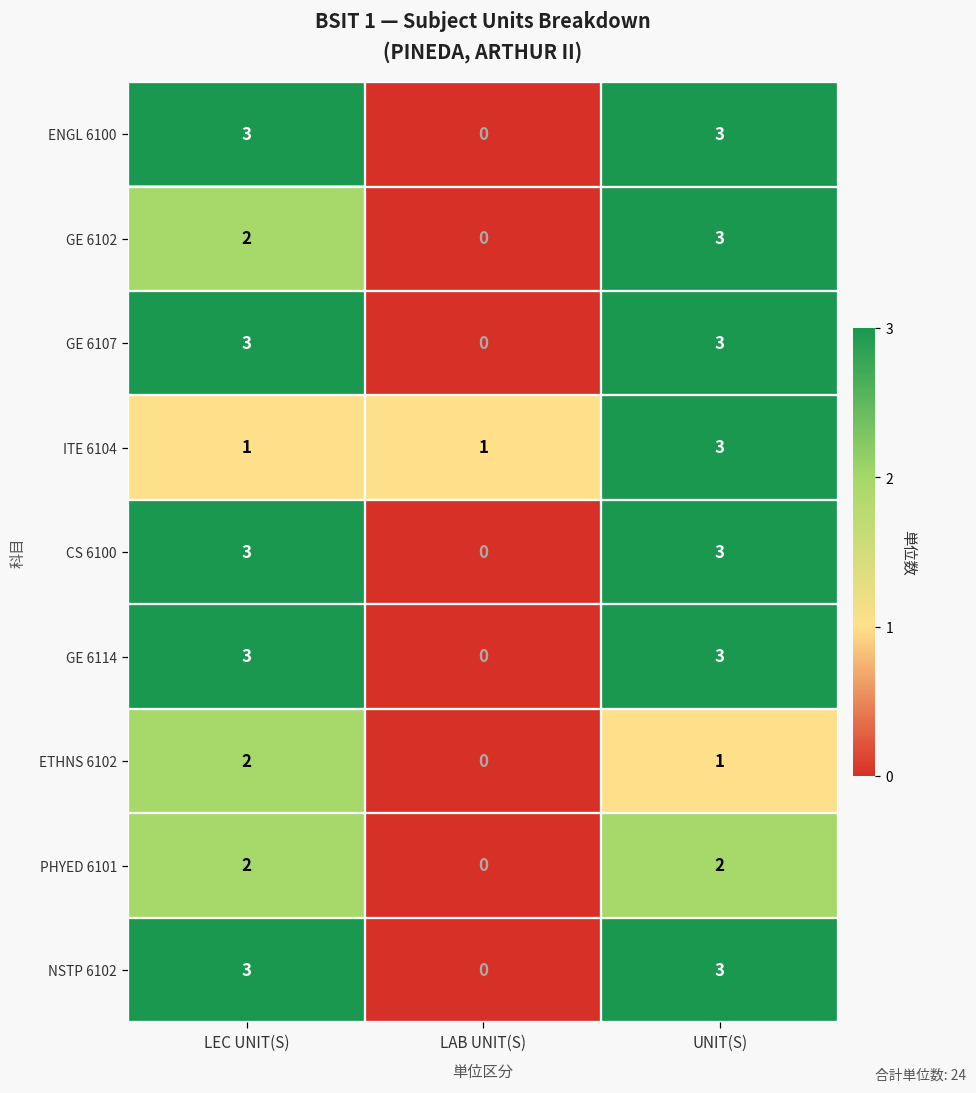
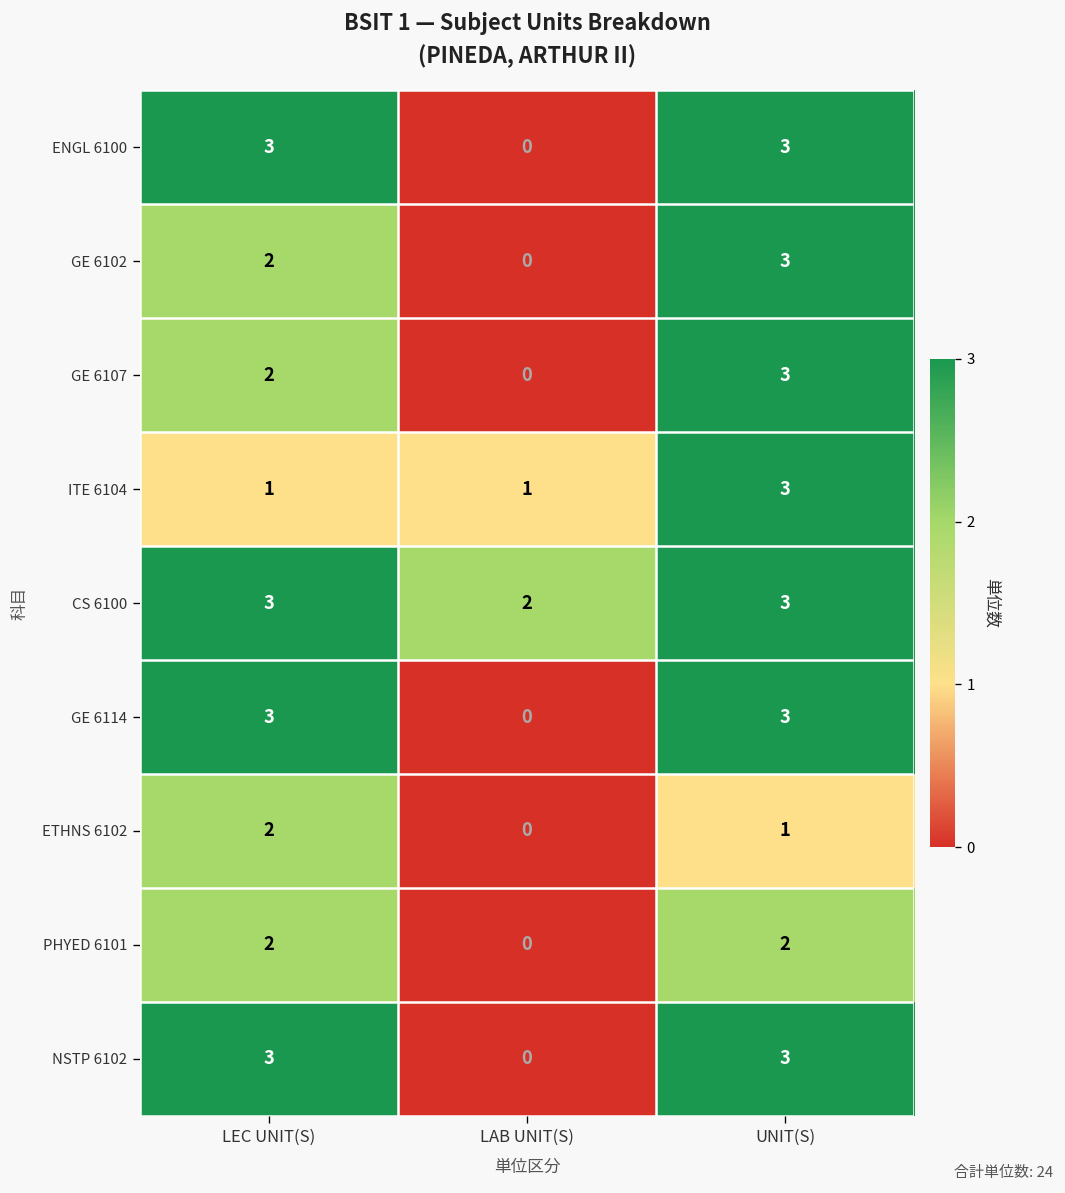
  {
    "ENGL 6100": {
      "LEC UNIT(S)": 3,
      "LAB UNIT(S)": 0,
      "UNIT(S)": 3
    },
    "GE 6102": {
      "LEC UNIT(S)": 2,
      "LAB UNIT(S)": 0,
      "UNIT(S)": 3
    },
    "GE 6107": {
-     "LEC UNIT(S)": 3,
+     "LEC UNIT(S)": 2,
      "LAB UNIT(S)": 0,
      "UNIT(S)": 3
    },
    "ITE 6104": {
      "LEC UNIT(S)": 1,
      "LAB UNIT(S)": 1,
      "UNIT(S)": 3
    },
    "CS 6100": {
      "LEC UNIT(S)": 3,
-     "LAB UNIT(S)": 0,
+     "LAB UNIT(S)": 2,
      "UNIT(S)": 3
    },
    "GE 6114": {
      "LEC UNIT(S)": 3,
      "LAB UNIT(S)": 0,
      "UNIT(S)": 3
    },
    "ETHNS 6102": {
      "LEC UNIT(S)": 2,
      "LAB UNIT(S)": 0,
      "UNIT(S)": 1
    },
    "PHYED 6101": {
      "LEC UNIT(S)": 2,
      "LAB UNIT(S)": 0,
      "UNIT(S)": 2
    },
    "NSTP 6102": {
      "LEC UNIT(S)": 3,
      "LAB UNIT(S)": 0,
      "UNIT(S)": 3
    }
  }
